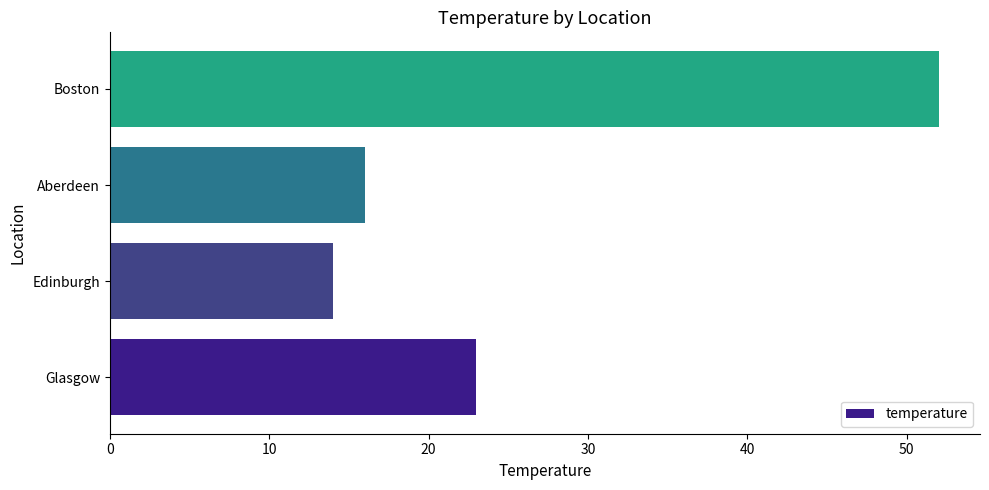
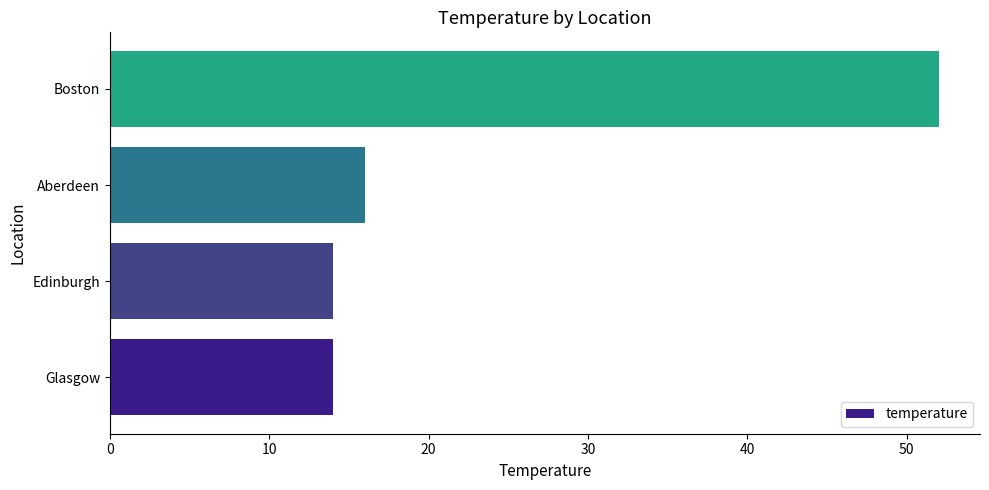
  {
    "Boston": 52,
    "Aberdeen": 16,
    "Edinburgh": 14,
-   "Glasgow": 23
+   "Glasgow": 14
  }
